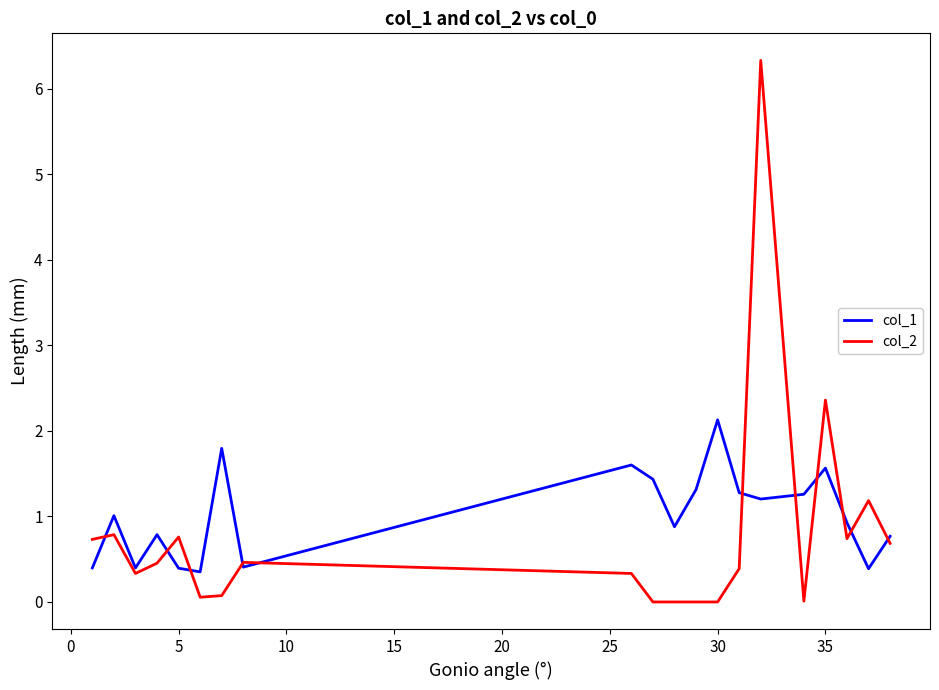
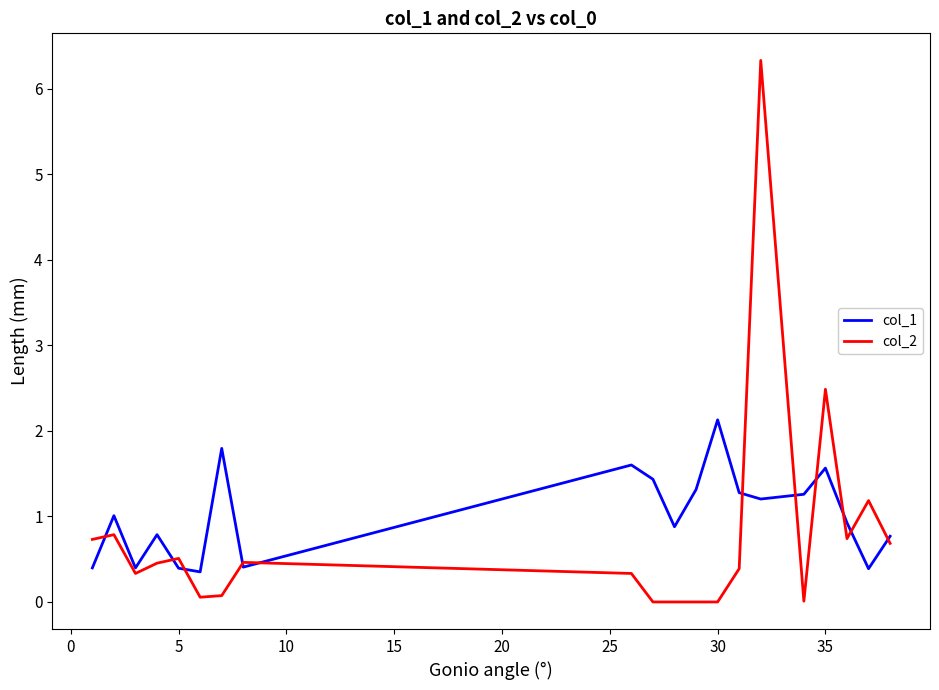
  {
    "col_1": {
      "5": 0.4,
      "30": 2.1,
      "35": 1.6
    },
    "col_2": {
-     "5": 0.8,
+     "5": 0.5,
      "30": 0.0,
-     "35": 2.4
+     "35": 2.5
    }
  }
